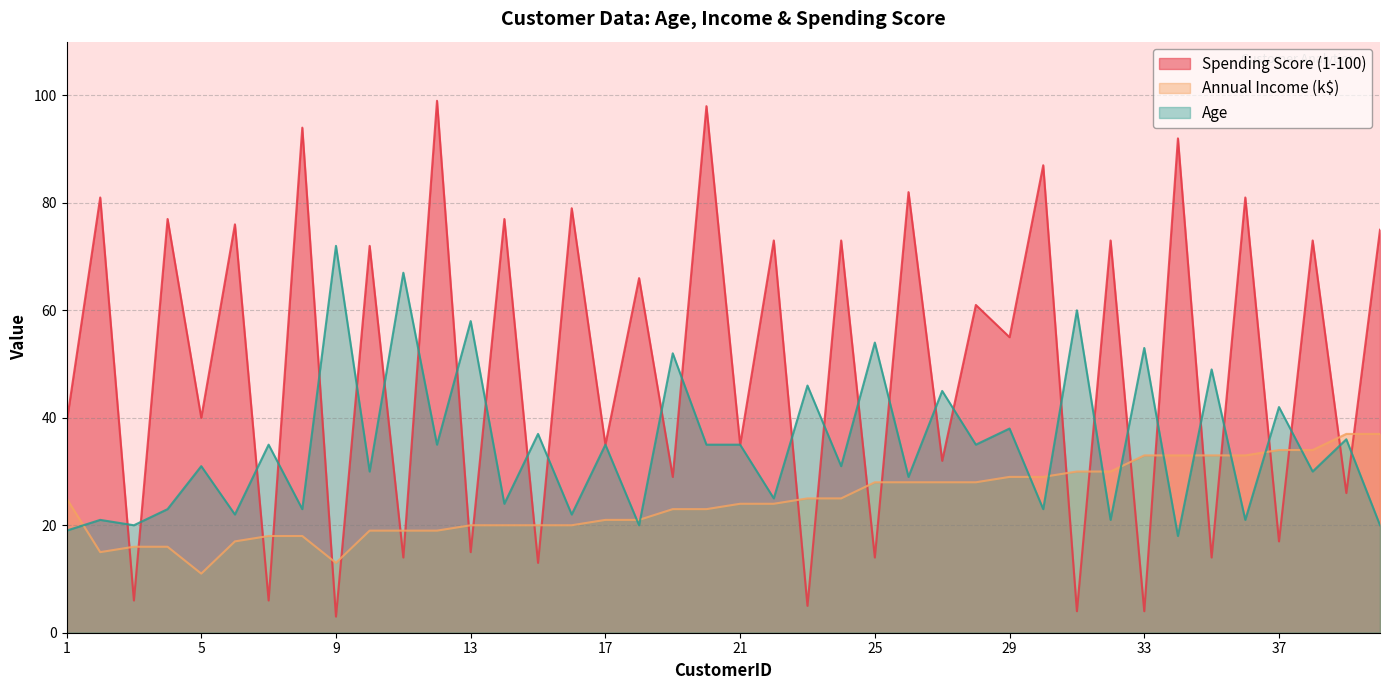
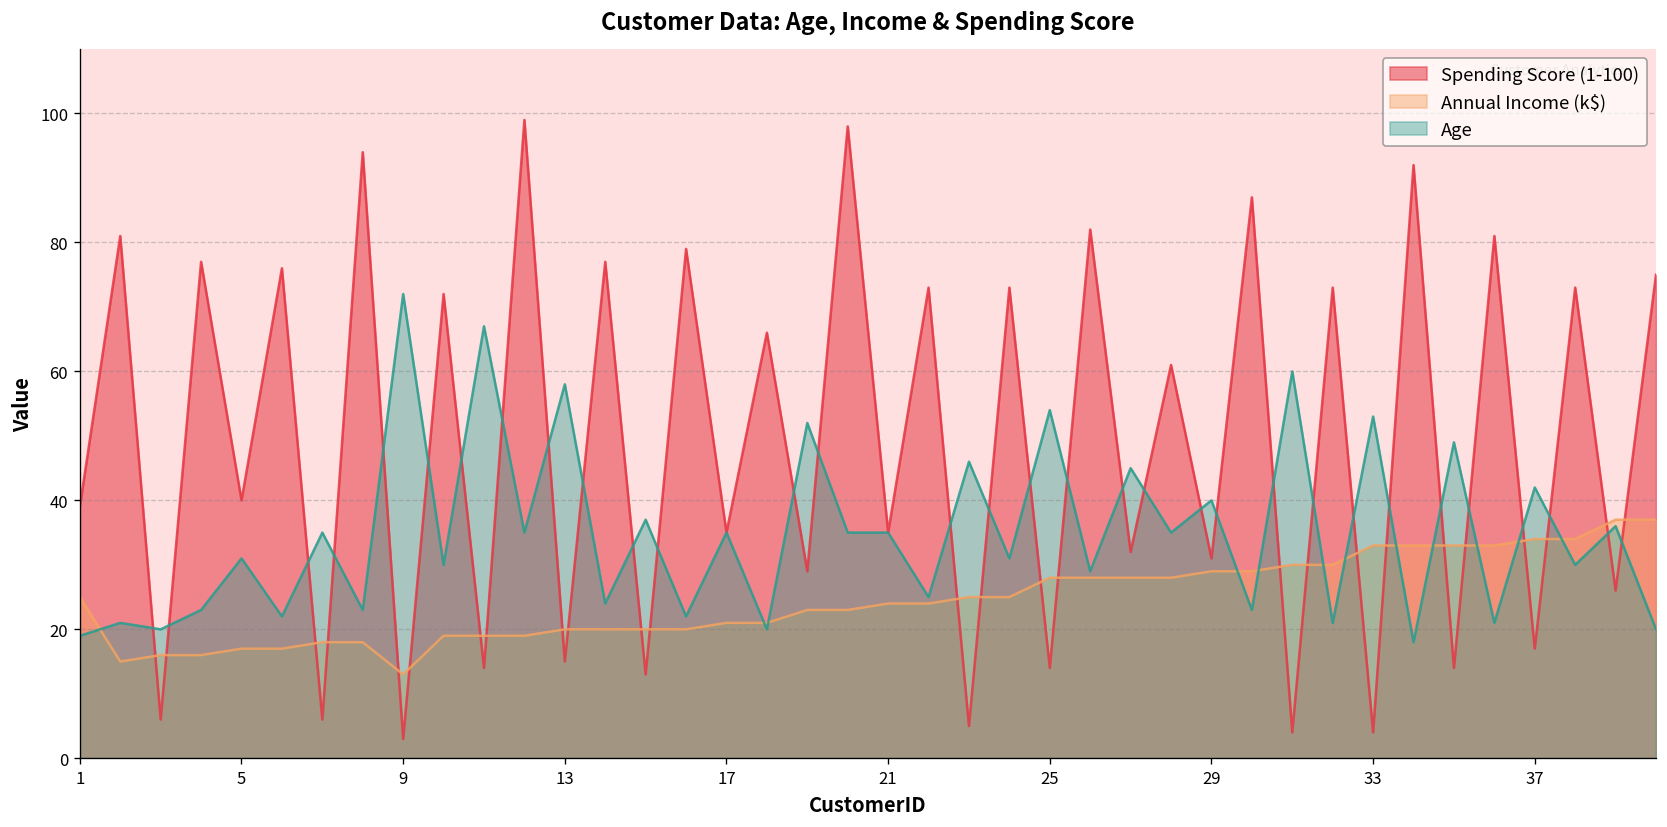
  {
    "Spending Score (1-100)": {
      "1": 39,
      "5": 40,
      "9": 3,
      "13": 15,
      "25": 14,
-     "29": 55,
+     "29": 31,
      "33": 4,
      "37": 17
    },
    "Annual Income (k$)": {
      "1": 25,
-     "5": 11,
+     "5": 17,
      "9": 13,
      "13": 20,
      "17": 21,
      "21": 24,
      "25": 28,
      "29": 29,
      "33": 33,
      "37": 34
    },
    "Age": {
      "1": 19,
      "5": 31,
      "9": 72,
      "13": 58,
      "25": 54,
-     "29": 38,
+     "29": 40,
      "33": 53,
      "37": 42
    }
  }
